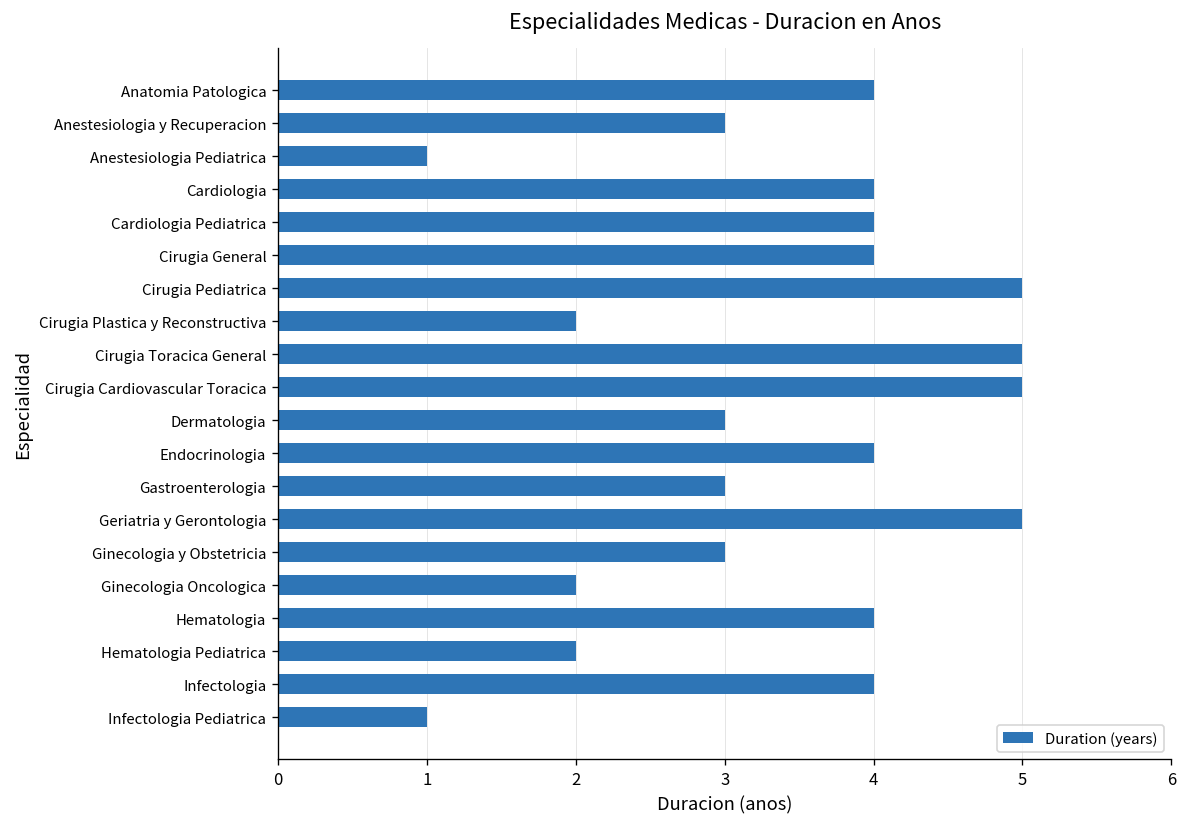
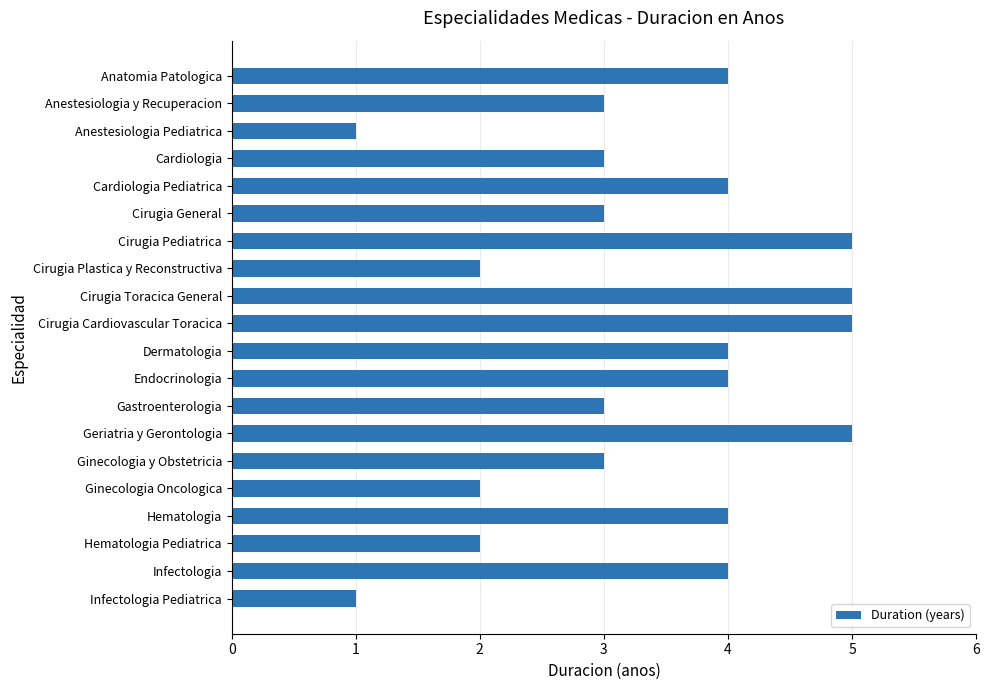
  {
    "Anatomia Patologica": 4,
    "Anestesiologia y Recuperacion": 3,
    "Anestesiologia Pediatrica": 1,
-   "Cardiologia": 4,
+   "Cardiologia": 3,
    "Cardiologia Pediatrica": 4,
-   "Cirugia General": 4,
+   "Cirugia General": 3,
    "Cirugia Pediatrica": 5,
    "Cirugia Plastica y Reconstructiva": 2,
    "Cirugia Toracica General": 5,
    "Cirugia Cardiovascular Toracica": 5,
-   "Dermatologia": 3,
+   "Dermatologia": 4,
    "Endocrinologia": 4,
    "Gastroenterologia": 3,
    "Geriatria y Gerontologia": 5,
    "Ginecologia y Obstetricia": 3,
    "Ginecologia Oncologica": 2,
    "Hematologia": 4,
    "Hematologia Pediatrica": 2,
    "Infectologia": 4,
    "Infectologia Pediatrica": 1
  }
